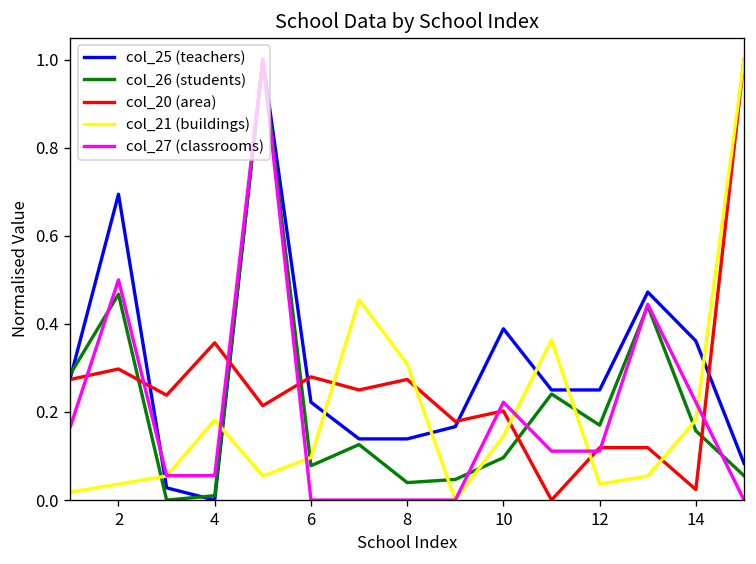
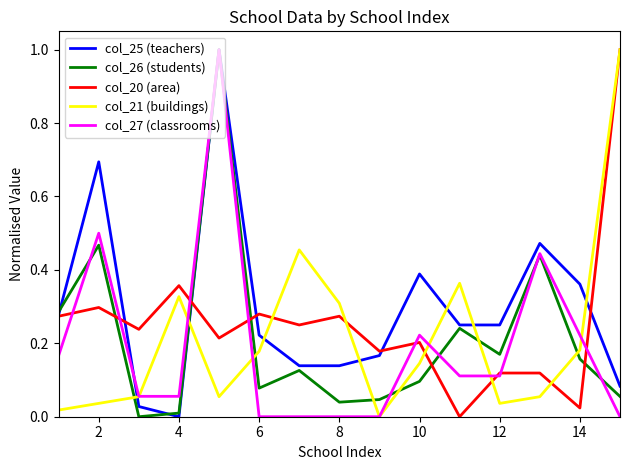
  {
    "col_25 (teachers)": {
      "2": 0.69,
      "4": 0.00,
      "6": 0.22,
      "8": 0.14,
      "10": 0.39,
      "12": 0.25,
      "14": 0.36
    },
    "col_26 (students)": {
      "2": 0.47,
      "4": 0.01,
      "6": 0.08,
      "8": 0.04,
      "10": 0.10,
      "12": 0.17,
      "14": 0.16
    },
    "col_20 (area)": {
      "2": 0.30,
      "4": 0.36,
      "6": 0.28,
      "8": 0.27,
      "10": 0.20,
      "12": 0.12,
      "14": 0.02
    },
    "col_21 (buildings)": {
      "2": 0.04,
-     "4": 0.18,
-     "6": 0.10,
+     "4": 0.33,
+     "6": 0.18,
      "8": 0.31,
      "10": 0.15,
      "12": 0.04,
      "14": 0.18
    },
    "col_27 (classrooms)": {
      "2": 0.50,
      "4": 0.06,
      "6": 0.00,
      "8": 0.00,
      "10": 0.22,
      "12": 0.11,
      "14": 0.22
    }
  }
